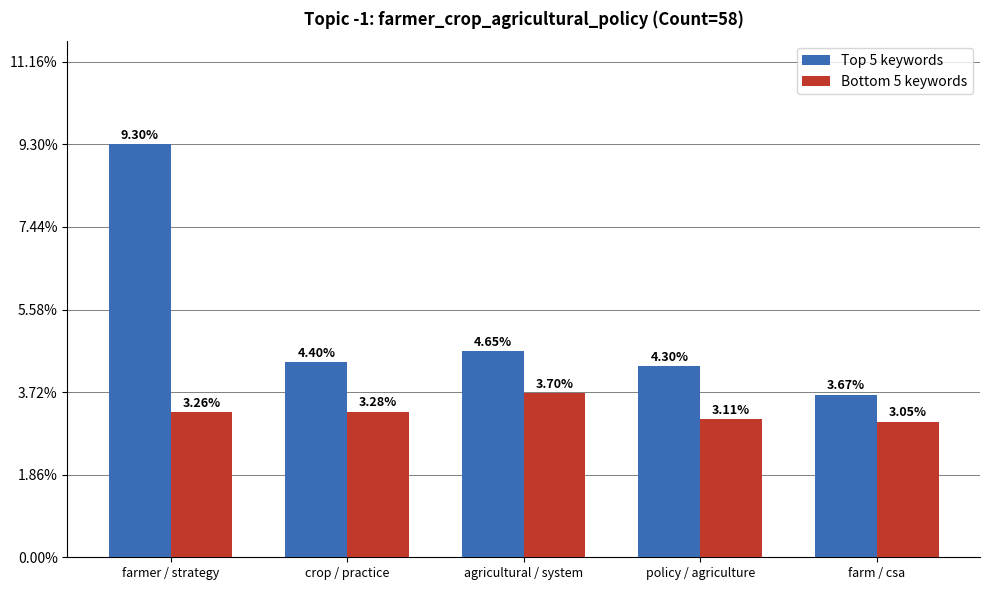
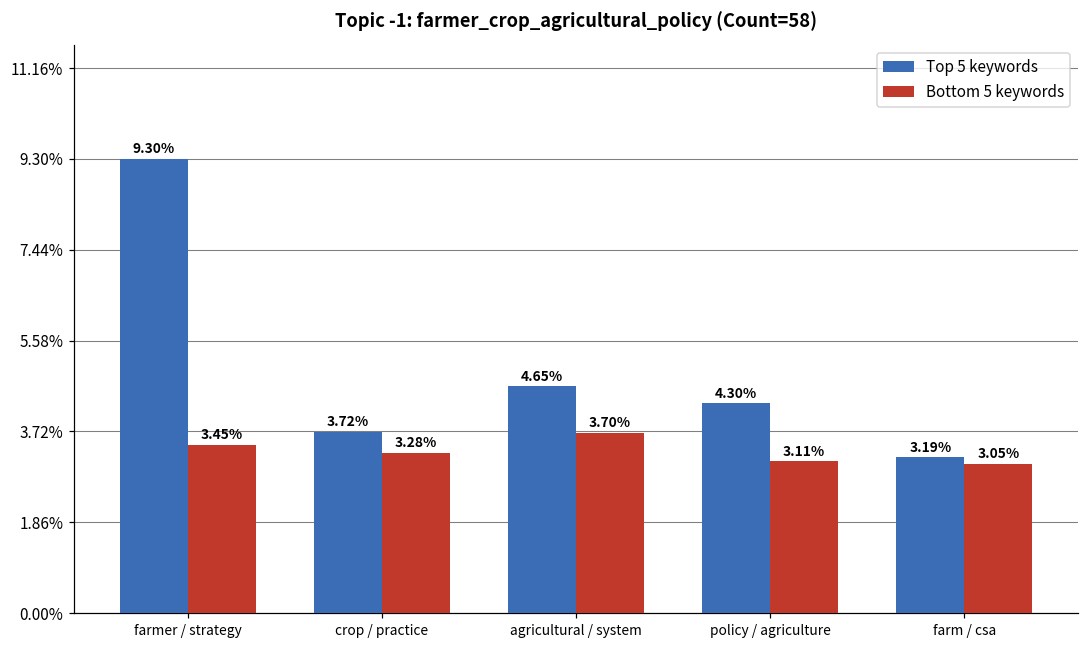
  {
    "Top 5 keywords": {
      "farmer / strategy": "9.30%",
-     "crop / practice": "4.40%",
+     "crop / practice": "3.72%",
      "agricultural / system": "4.65%",
      "policy / agriculture": "4.30%",
-     "farm / csa": "3.67%"
+     "farm / csa": "3.19%"
    },
    "Bottom 5 keywords": {
-     "farmer / strategy": "3.26%",
+     "farmer / strategy": "3.45%",
      "crop / practice": "3.28%",
      "agricultural / system": "3.70%",
      "policy / agriculture": "3.11%",
      "farm / csa": "3.05%"
    }
  }
